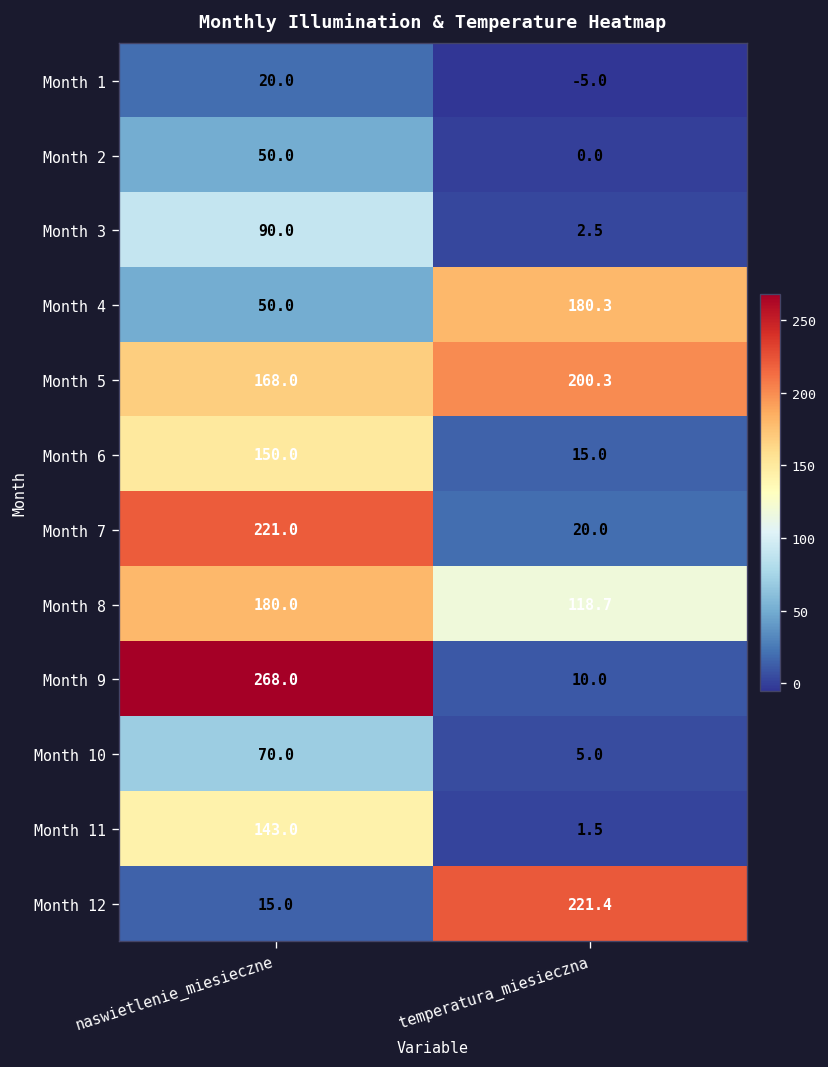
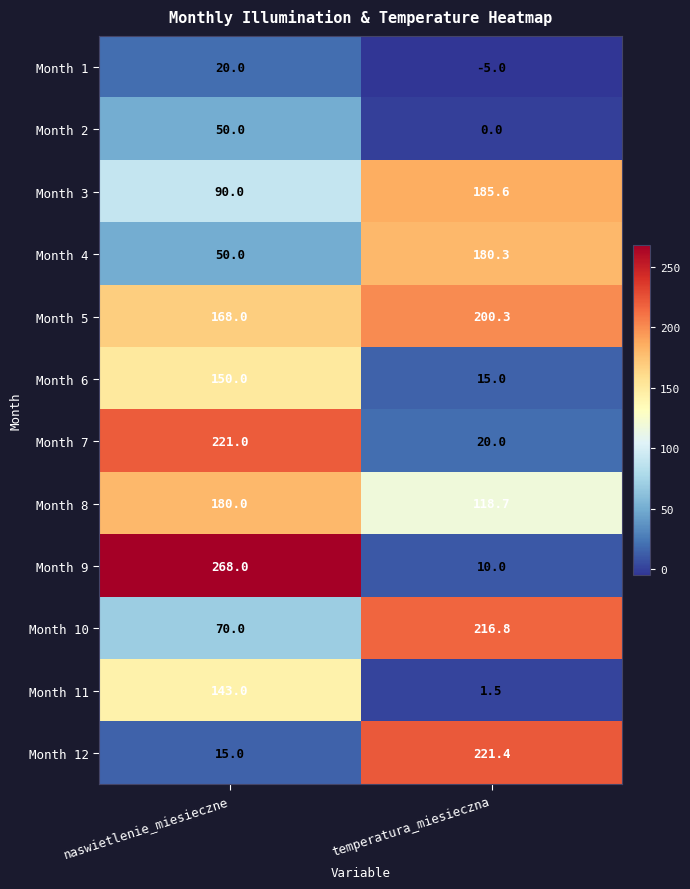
  {
    "Month 1": {
      "naswietlenie_miesieczne": 20.0,
      "temperatura_miesieczna": -5.0
    },
    "Month 2": {
      "naswietlenie_miesieczne": 50.0,
      "temperatura_miesieczna": 0.0
    },
    "Month 3": {
      "naswietlenie_miesieczne": 90.0,
-     "temperatura_miesieczna": 2.5
+     "temperatura_miesieczna": 185.6
    },
    "Month 4": {
      "naswietlenie_miesieczne": 50.0,
      "temperatura_miesieczna": 180.3
    },
    "Month 5": {
      "naswietlenie_miesieczne": 168.0,
      "temperatura_miesieczna": 200.3
    },
    "Month 6": {
      "naswietlenie_miesieczne": 150.0,
      "temperatura_miesieczna": 15.0
    },
    "Month 7": {
      "naswietlenie_miesieczne": 221.0,
      "temperatura_miesieczna": 20.0
    },
    "Month 8": {
      "naswietlenie_miesieczne": 180.0
    },
    "Month 9": {
      "naswietlenie_miesieczne": 268.0,
      "temperatura_miesieczna": 10.0
    },
    "Month 10": {
      "naswietlenie_miesieczne": 70.0,
-     "temperatura_miesieczna": 5.0
+     "temperatura_miesieczna": 216.8
    },
    "Month 11": {
      "naswietlenie_miesieczne": 143.0,
      "temperatura_miesieczna": 1.5
    },
    "Month 12": {
      "naswietlenie_miesieczne": 15.0,
      "temperatura_miesieczna": 221.4
    }
  }
